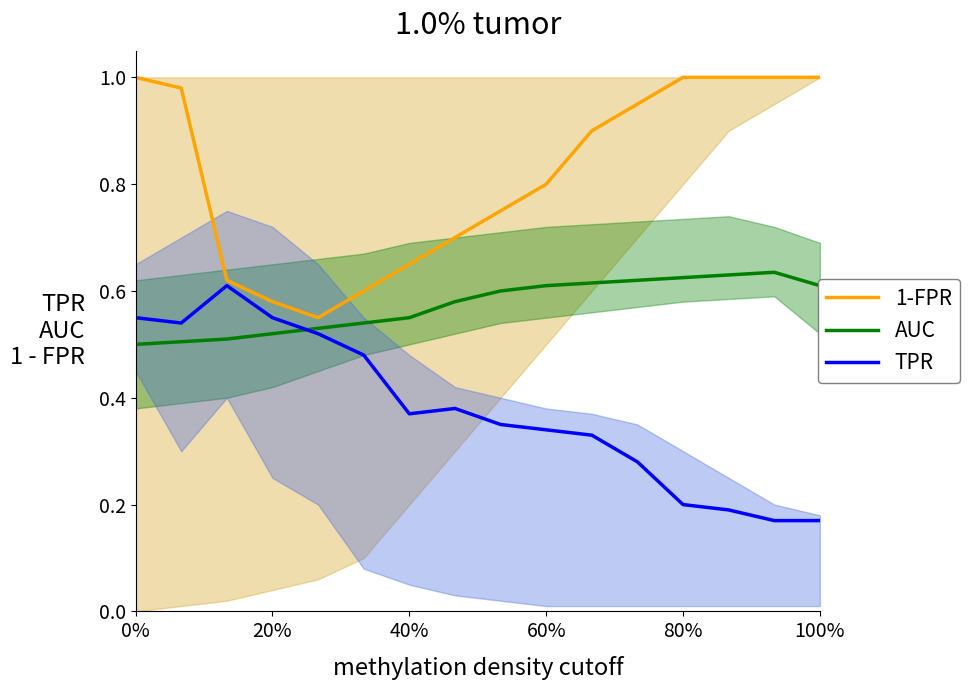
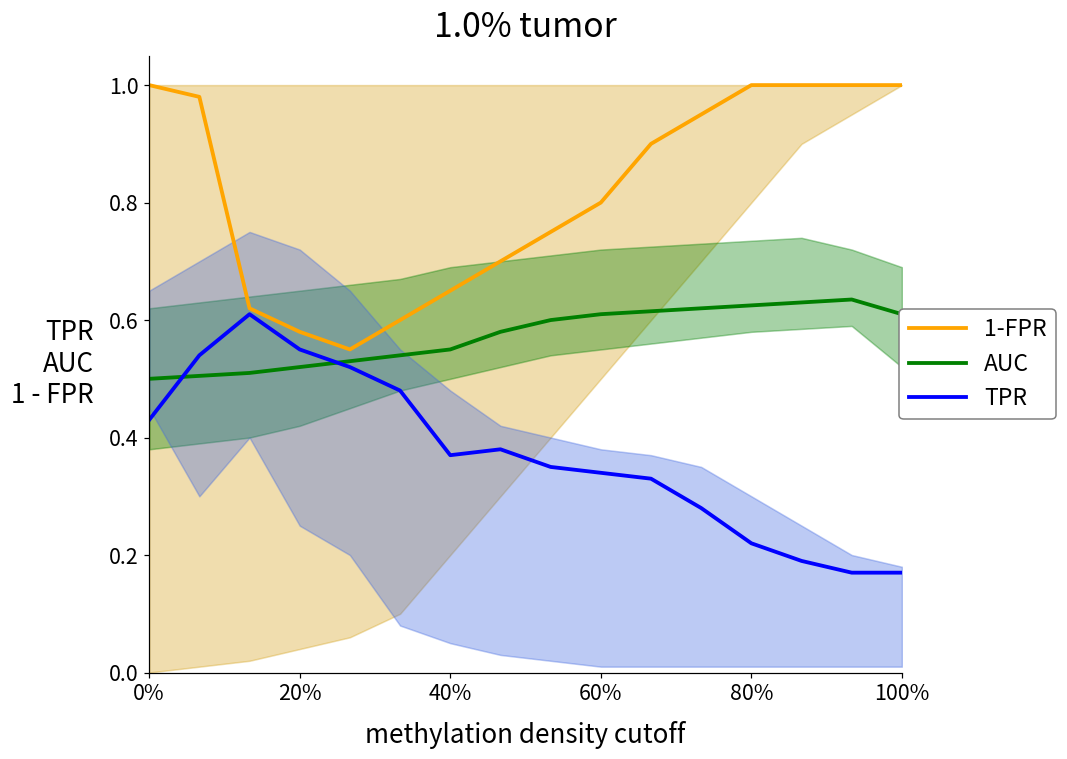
  {
    "TPR": {
-     "0%": 0.55,
+     "0%": 0.43,
      "20%": 0.55,
      "40%": 0.37,
      "60%": 0.34,
-     "80%": 0.20,
+     "80%": 0.22,
      "100%": 0.17
    }
  }
